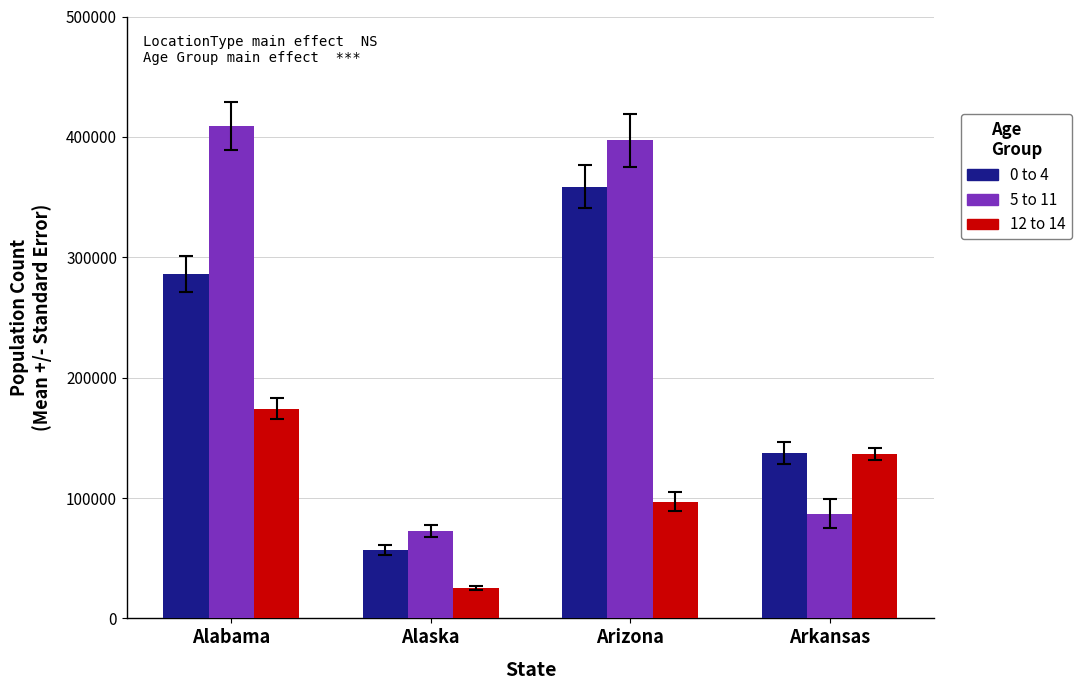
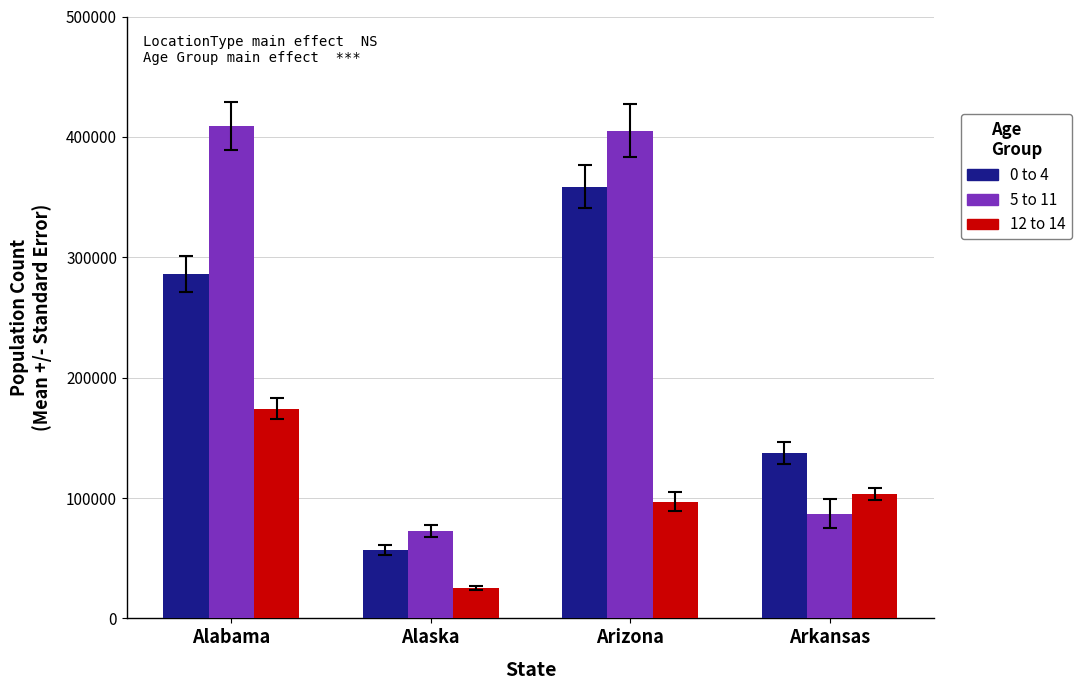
  {
    "0 to 4": {
      "Alabama": 286000,
      "Alaska": 57000,
      "Arizona": 359000,
      "Arkansas": 138000
    },
    "5 to 11": {
      "Alabama": 409000,
      "Alaska": 72000,
-     "Arizona": 397000,
+     "Arizona": 405000,
      "Arkansas": 87000
    },
    "12 to 14": {
      "Alabama": 174000,
      "Alaska": 25000,
      "Arizona": 97000,
-     "Arkansas": 136000
+     "Arkansas": 103000
    }
  }
